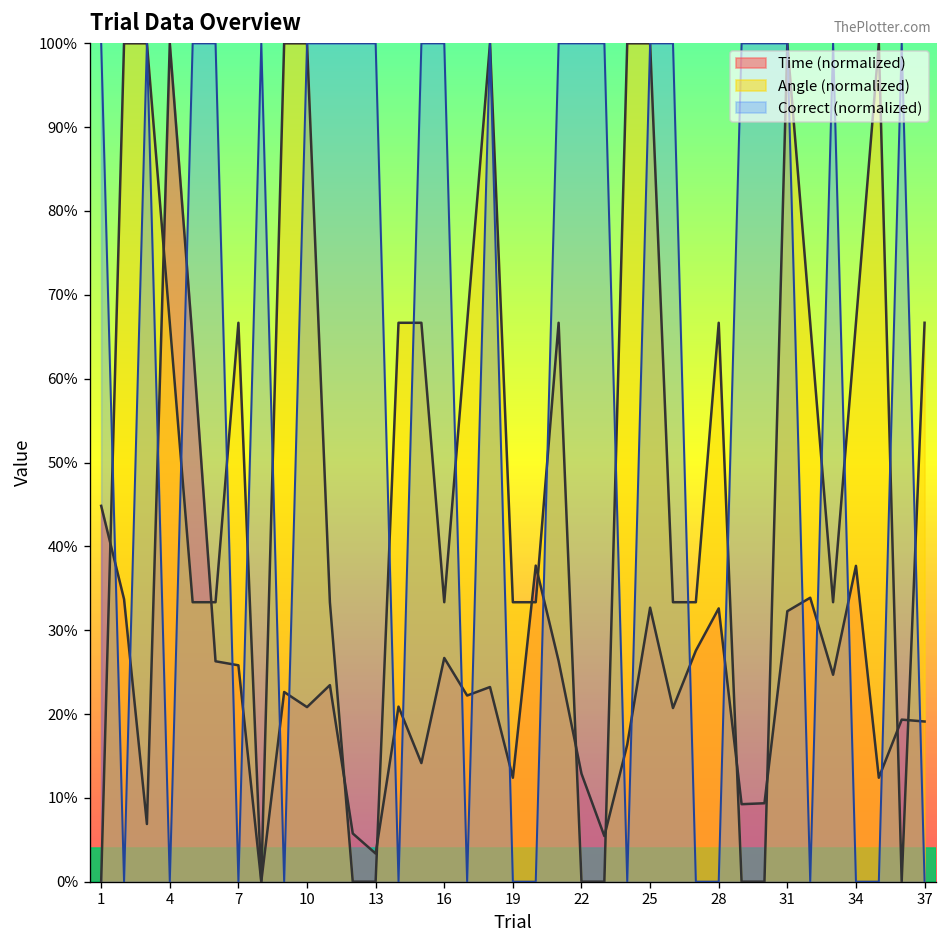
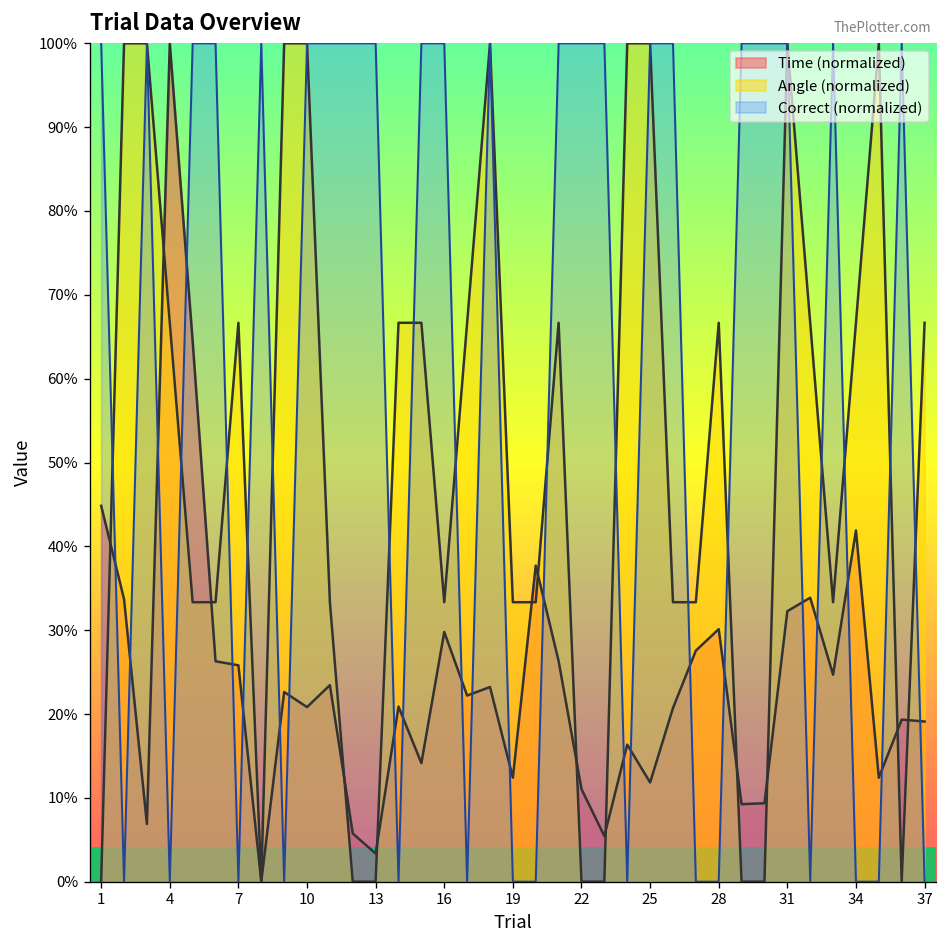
  {
    "Time (normalized)": {
      "1": "45%",
      "4": "100%",
      "7": "26%",
      "10": "21%",
-     "16": "27%",
+     "16": "30%",
      "19": "12%",
-     "22": "13%",
-     "25": "33%",
-     "28": "33%",
+     "22": "11%",
+     "25": "12%",
+     "28": "30%",
      "31": "32%",
-     "34": "38%",
+     "34": "42%",
      "37": "19%"
    },
    "Angle (normalized)": {
      "4": "67%",
      "7": "67%",
      "16": "33%",
      "19": "33%",
      "28": "67%",
      "34": "67%",
      "37": "67%"
    },
    "Correct (normalized)": {
      "1": "100%",
      "13": "100%",
      "16": "100%",
      "22": "100%"
    }
  }
